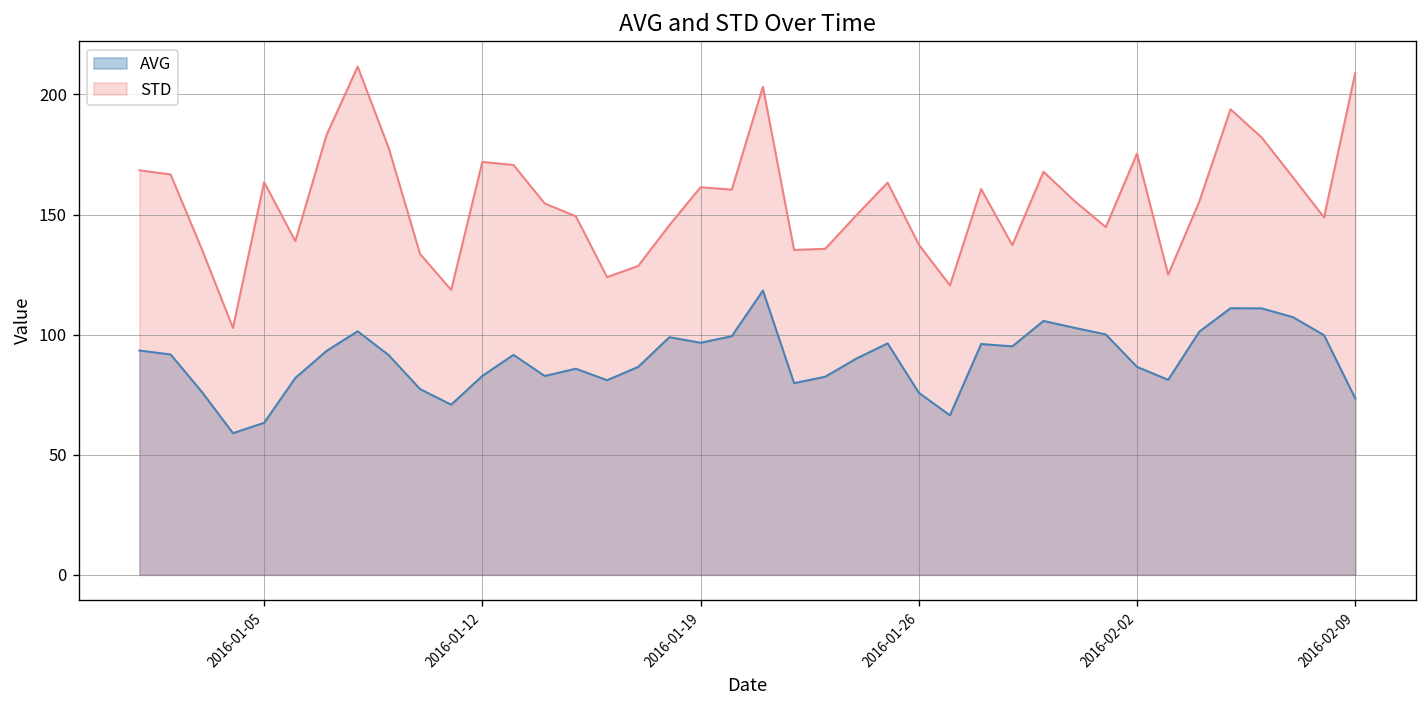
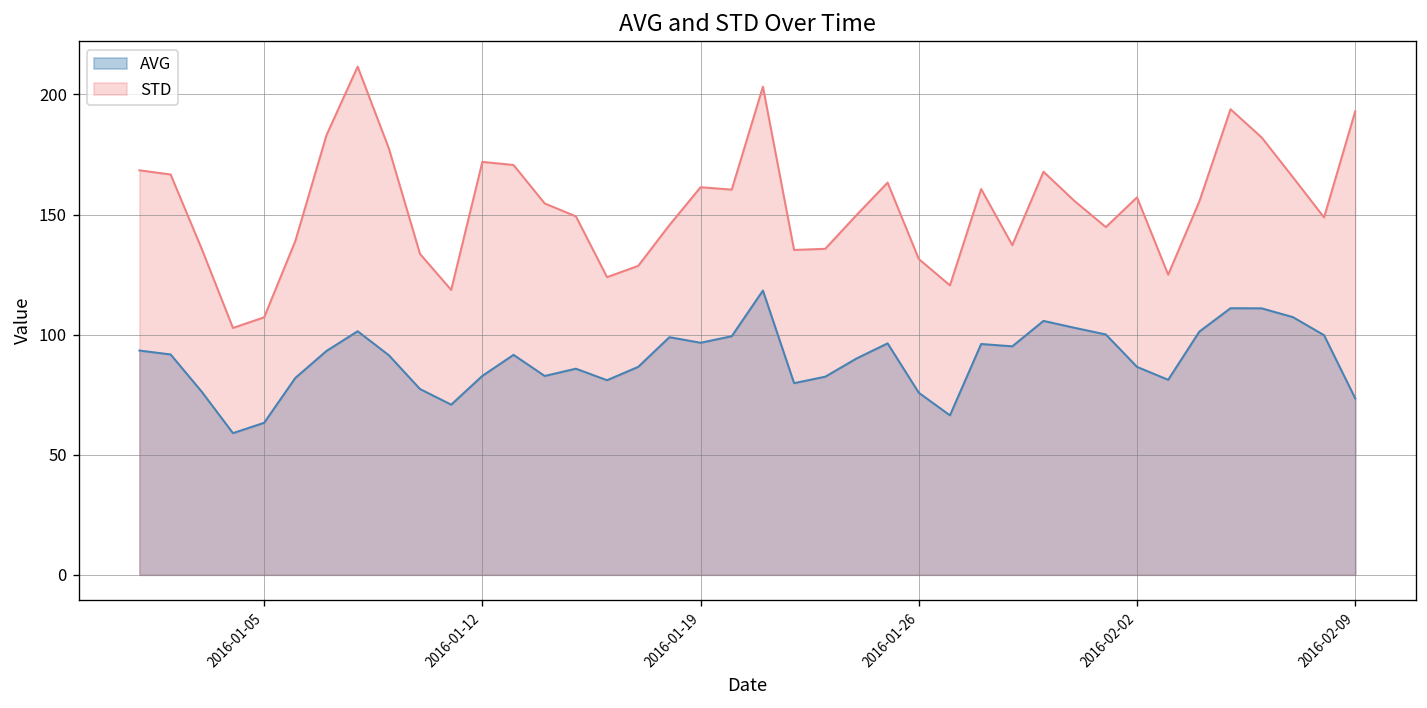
  {
    "AVG": {
      "2016-01-05": 63,
      "2016-01-12": 83,
      "2016-01-19": 97,
      "2016-01-26": 76,
      "2016-02-02": 87,
      "2016-02-09": 73
    },
    "STD": {
-     "2016-01-05": 163,
+     "2016-01-05": 107,
      "2016-01-12": 172,
      "2016-01-19": 161,
-     "2016-01-26": 137,
-     "2016-02-02": 175,
-     "2016-02-09": 209
+     "2016-01-26": 131,
+     "2016-02-02": 157,
+     "2016-02-09": 193
    }
  }
